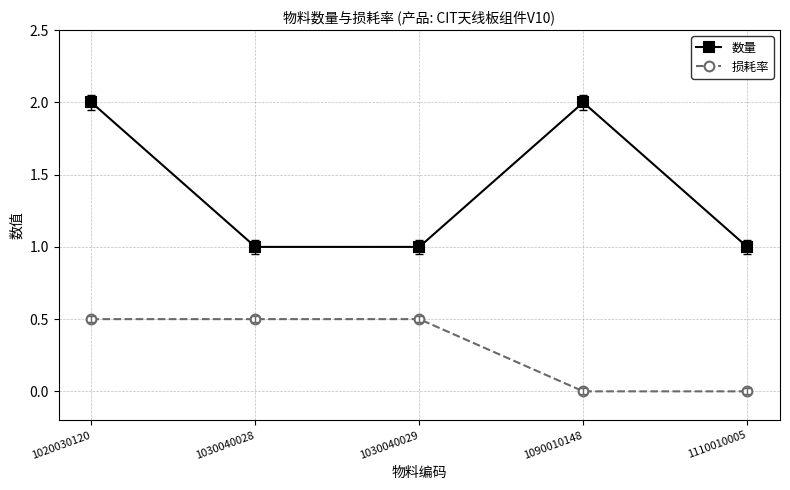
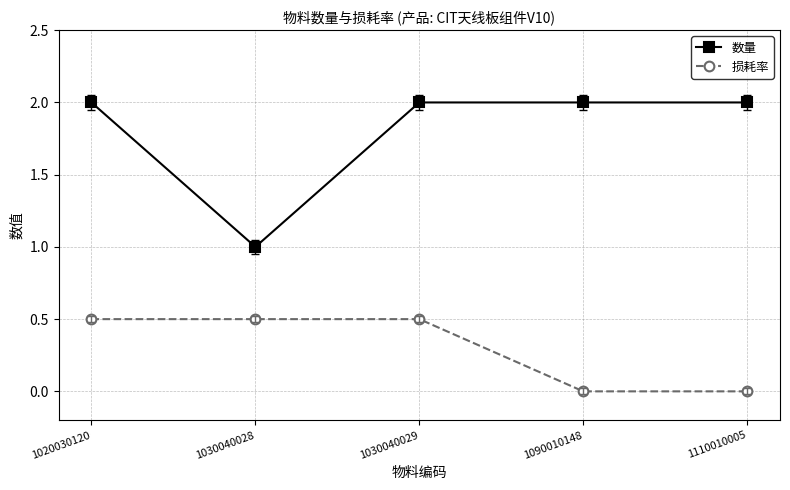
  {
    "数量": {
      "1020030120": 2,
      "1030040028": 1,
-     "1030040029": 1,
+     "1030040029": 2,
      "1090010148": 2,
-     "1110010005": 1
+     "1110010005": 2
    },
    "损耗率": {
      "1020030120": 0.50,
      "1030040028": 0.50,
      "1030040029": 0.50,
      "1090010148": 0,
      "1110010005": 0
    }
  }
